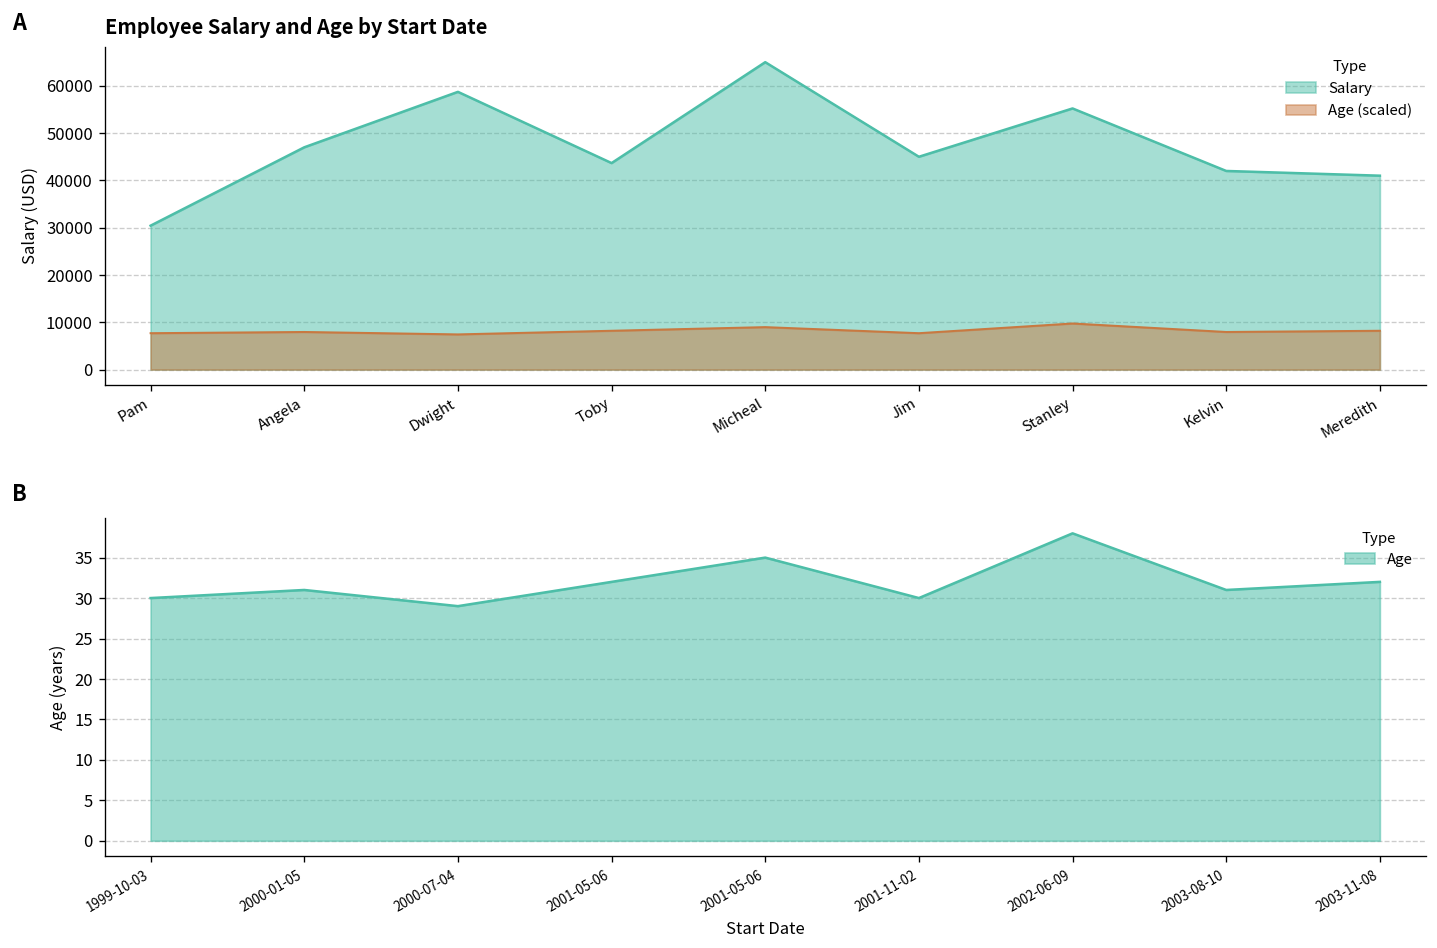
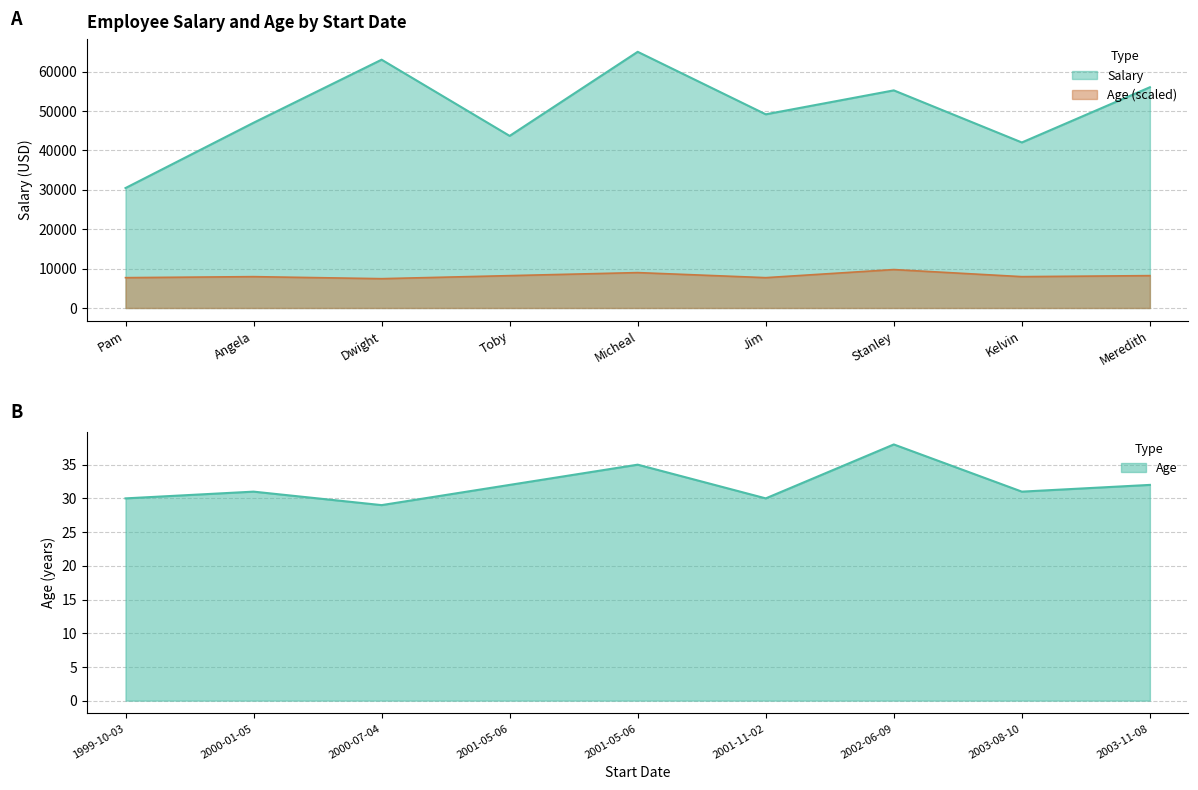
  {
    "Employee Salary and Age by Start Date": {
      "Salary": {
        "Pam": 30000,
        "Angela": 47000,
-       "Dwight": 59000,
+       "Dwight": 63000,
        "Toby": 44000,
        "Micheal": 65000,
-       "Jim": 45000,
+       "Jim": 49000,
        "Stanley": 55000,
        "Kelvin": 42000,
-       "Meredith": 41000
+       "Meredith": 56000
      },
      "Age (scaled)": {
        "Pam": 8000,
        "Angela": 8000,
        "Dwight": 7000,
        "Toby": 8000,
        "Micheal": 9000,
        "Jim": 8000,
        "Stanley": 10000,
        "Kelvin": 8000,
        "Meredith": 8000
      }
    }
  }
